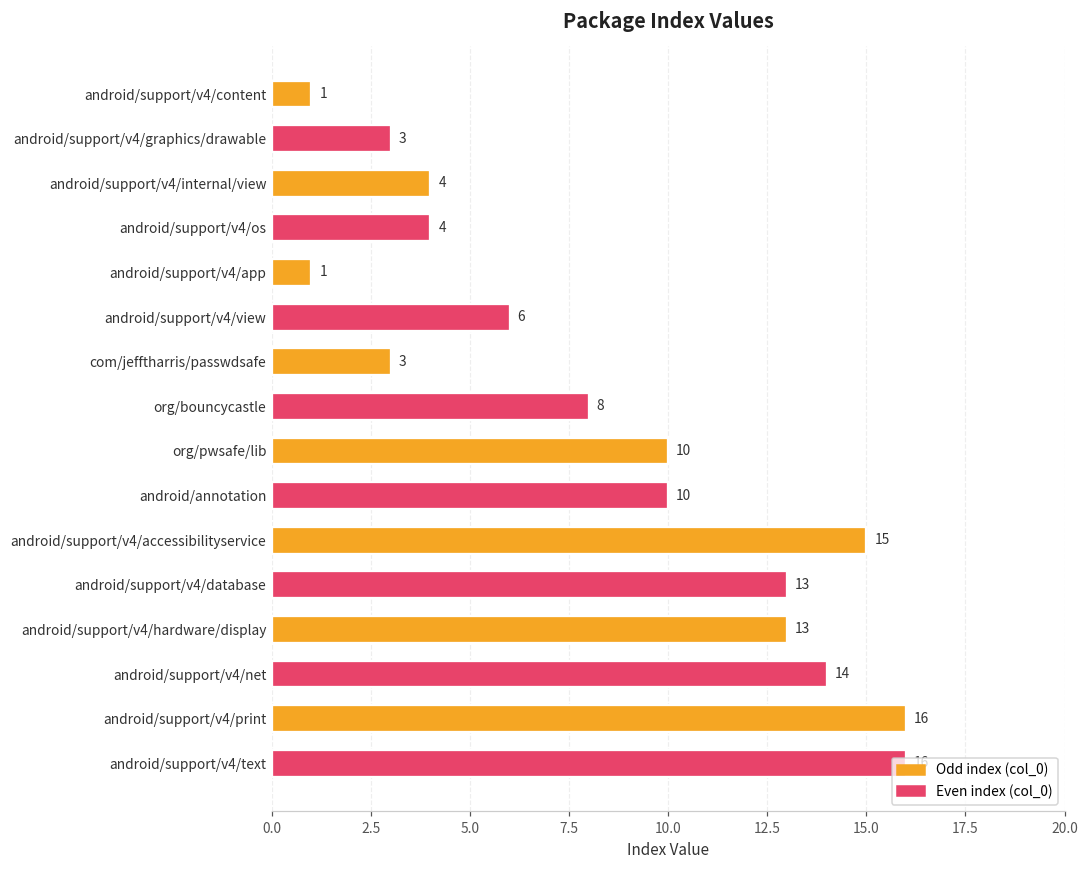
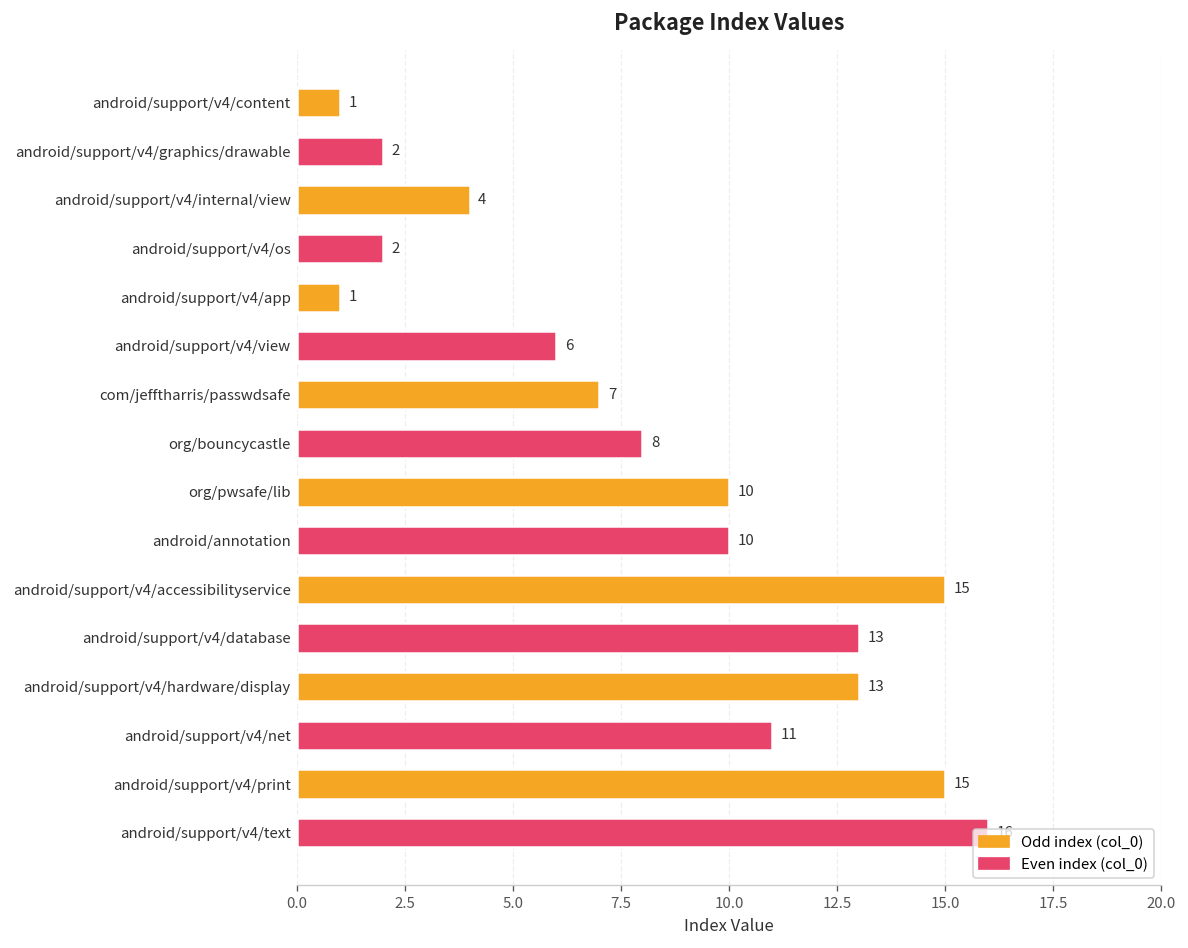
  {
    "android/support/v4/content": 1,
-   "android/support/v4/graphics/drawable": 3,
+   "android/support/v4/graphics/drawable": 2,
    "android/support/v4/internal/view": 4,
-   "android/support/v4/os": 4,
+   "android/support/v4/os": 2,
    "android/support/v4/app": 1,
    "android/support/v4/view": 6,
-   "com/jefftharris/passwdsafe": 3,
+   "com/jefftharris/passwdsafe": 7,
    "org/bouncycastle": 8,
    "org/pwsafe/lib": 10,
    "android/annotation": 10,
    "android/support/v4/accessibilityservice": 15,
    "android/support/v4/database": 13,
    "android/support/v4/hardware/display": 13,
-   "android/support/v4/net": 14,
-   "android/support/v4/print": 16
+   "android/support/v4/net": 11,
+   "android/support/v4/print": 15
  }
